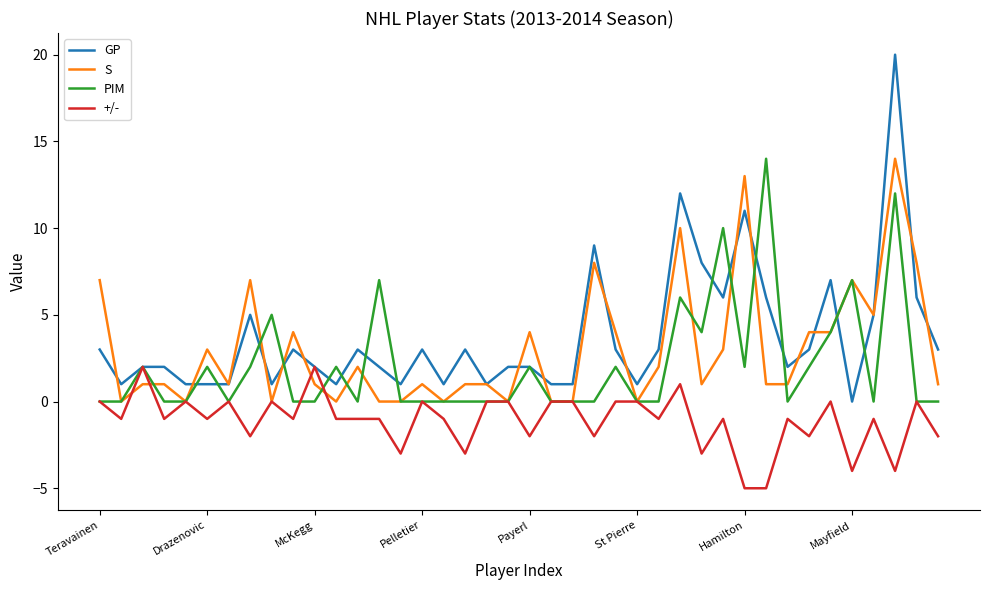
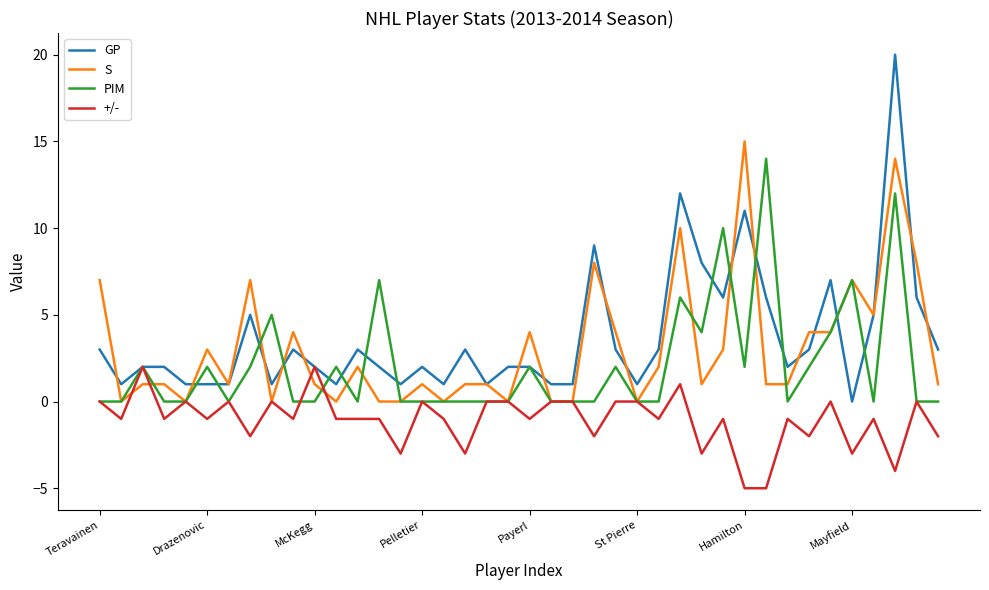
  {
    "GP": {
      "Teravainen": 3,
      "Drazenovic": 1,
-     "Pelletier": 3,
+     "Pelletier": 2,
      "St Pierre": 1,
      "Hamilton": 11,
      "Mayfield": 0
    },
    "S": {
      "Teravainen": 7,
      "Drazenovic": 3,
      "McKegg": 1,
      "Pelletier": 1,
      "Payerl": 4,
-     "Hamilton": 13
+     "Hamilton": 15
    },
    "PIM": {
      "Drazenovic": 2,
      "McKegg": 0,
      "Hamilton": 2
    },
    "+/-": {
      "Drazenovic": -1,
-     "Payerl": -2,
+     "Payerl": -1,
      "Hamilton": -5,
-     "Mayfield": -4
+     "Mayfield": -3
    }
  }
